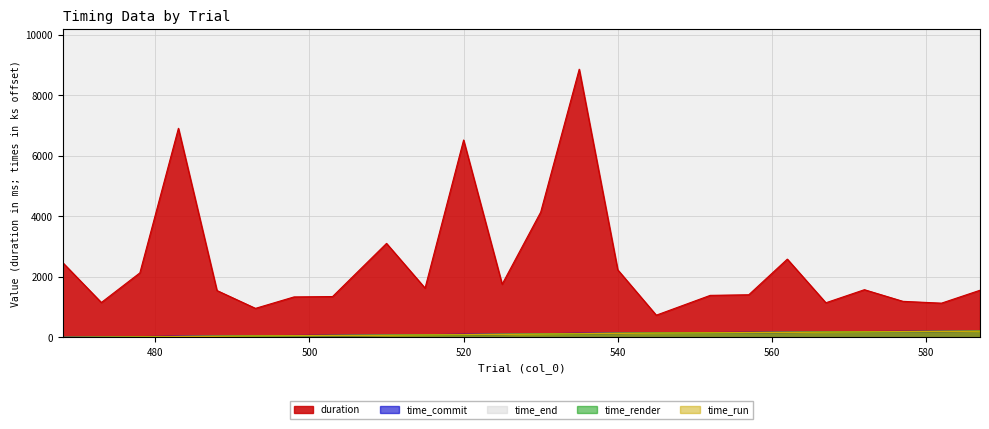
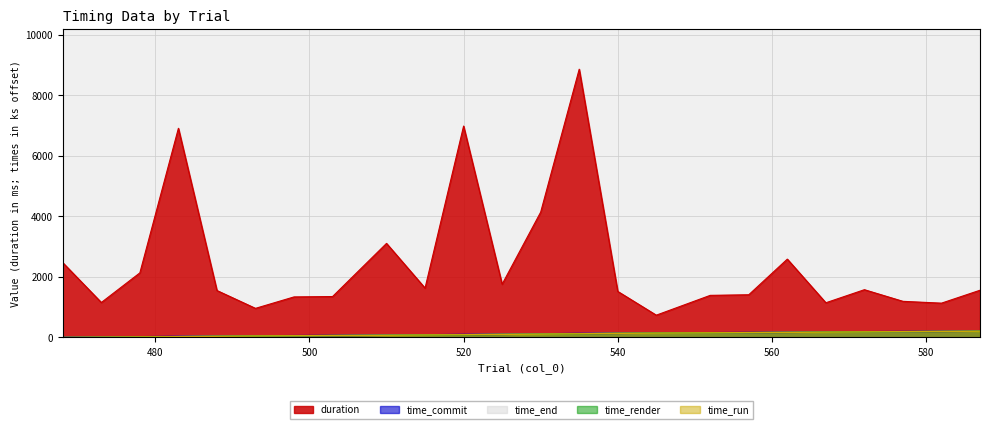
  {
    "duration": {
-     "520": 6500,
-     "540": 2200
+     "520": 7000,
+     "540": 1500
    }
  }
